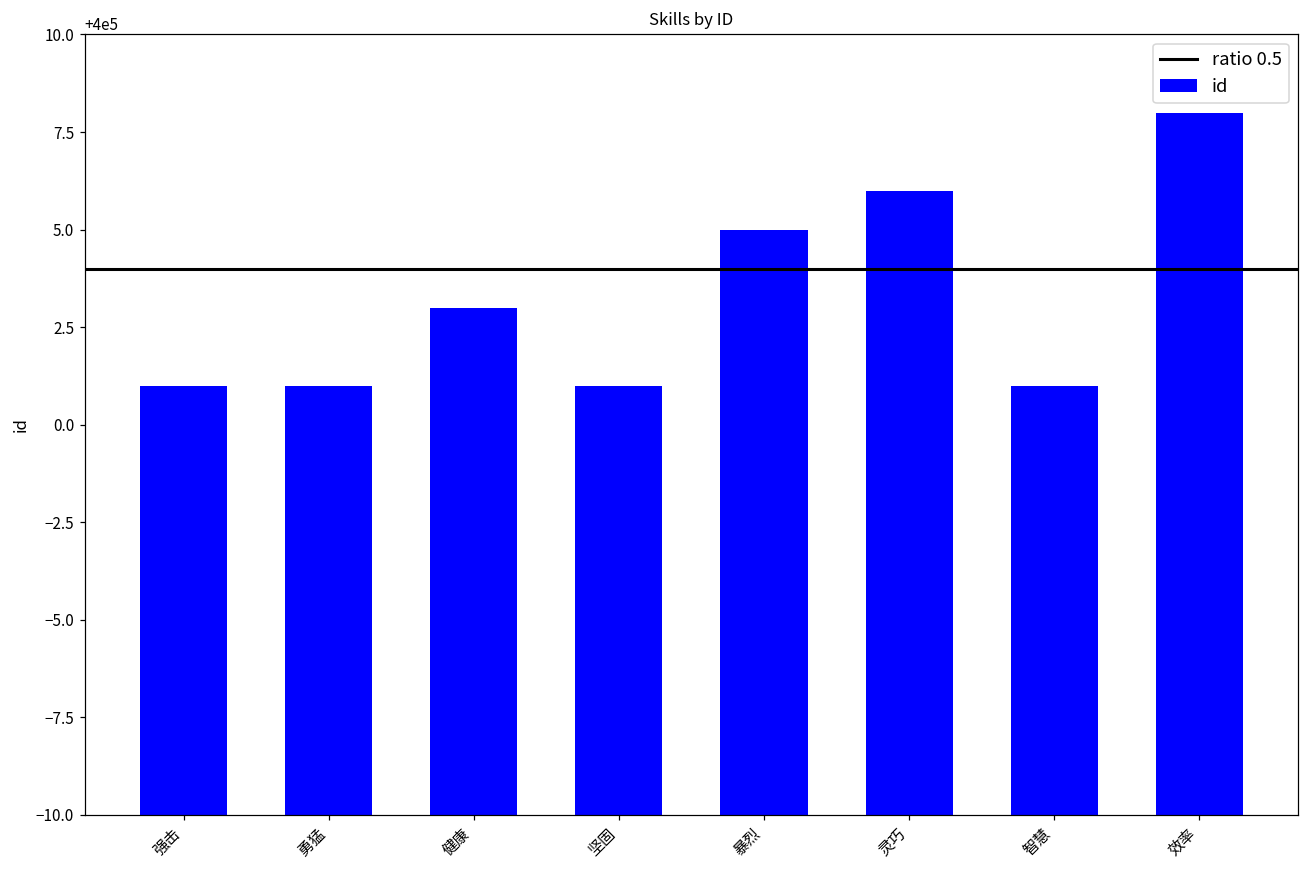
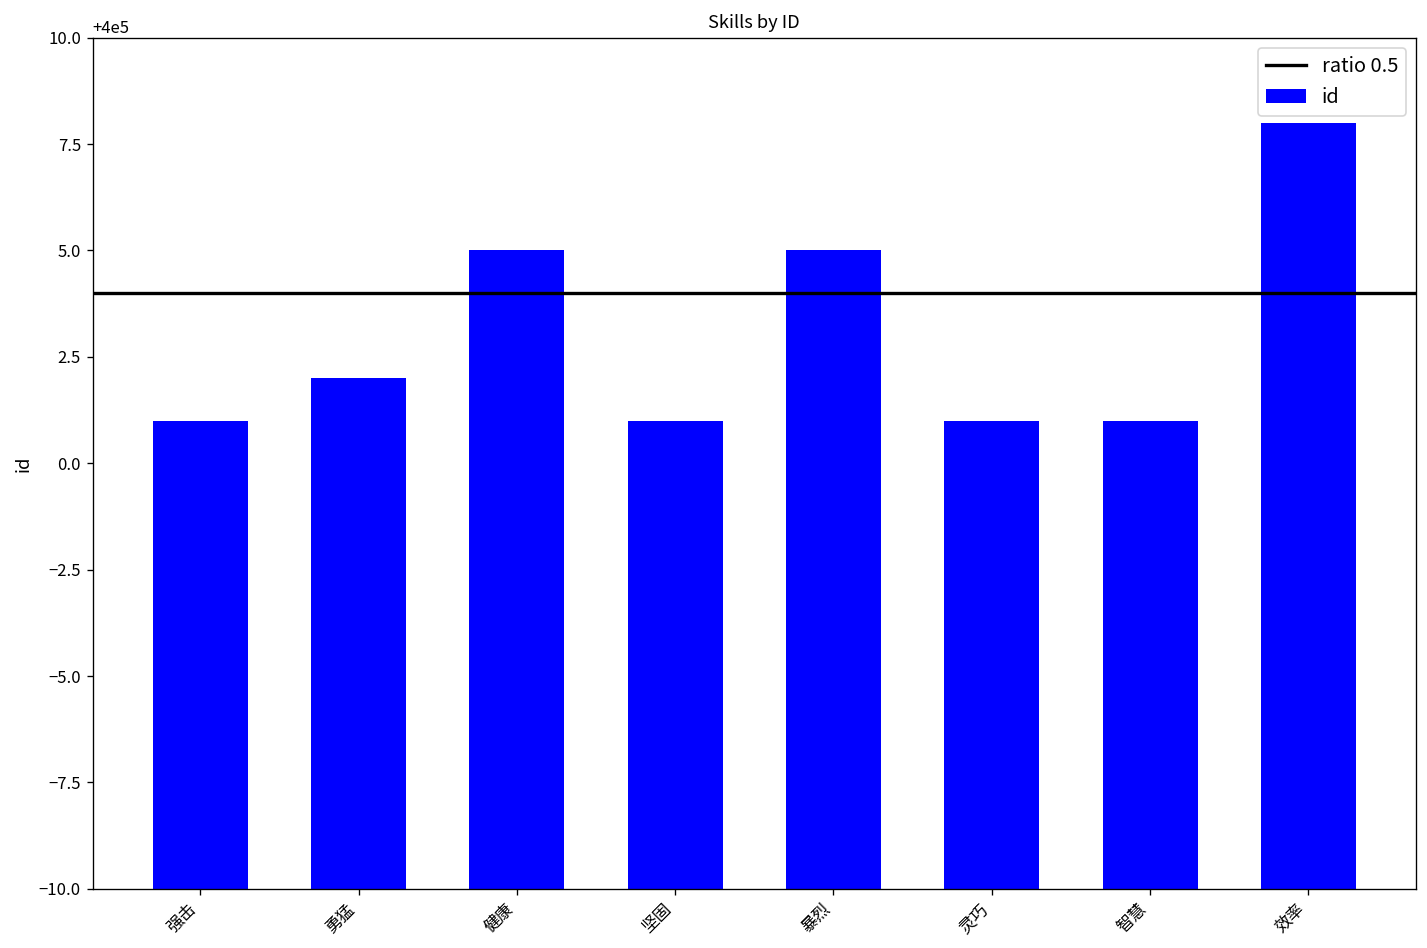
  {
    "强击": 400001,
-   "勇猛": 400001,
-   "健康": 400003,
+   "勇猛": 400002,
+   "健康": 400005,
    "坚固": 400001,
    "暴烈": 400005,
-   "灵巧": 400006,
+   "灵巧": 400001,
    "智慧": 400001,
    "效率": 400008
  }
